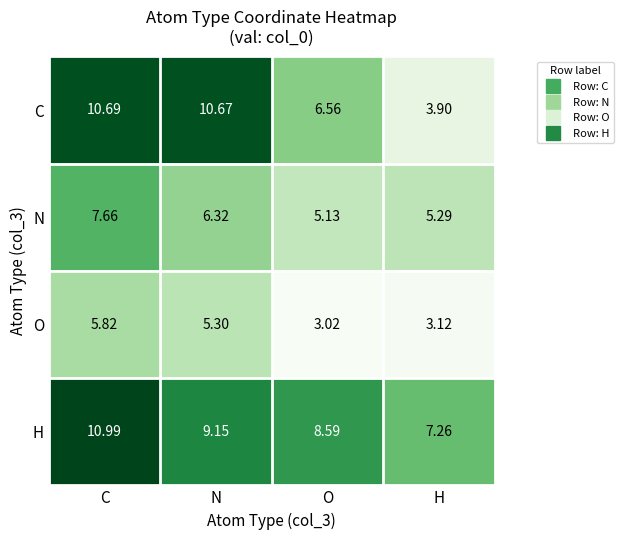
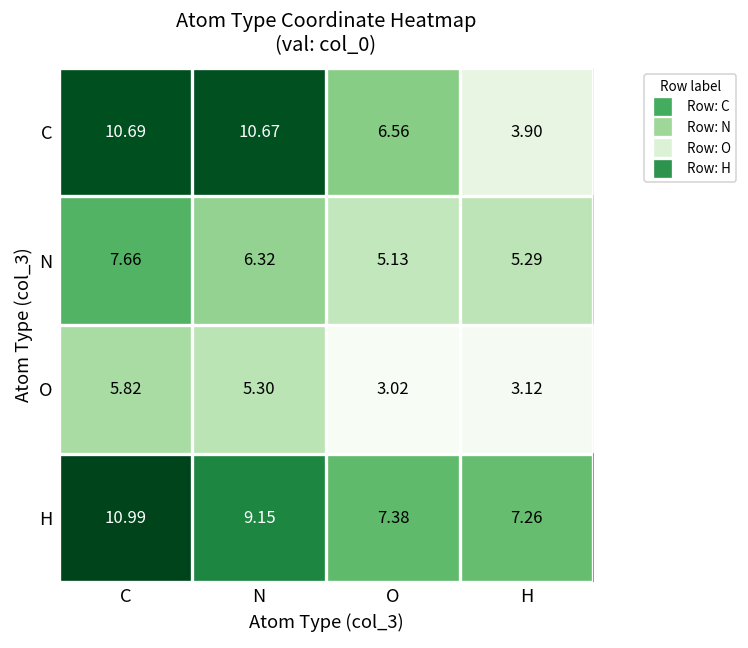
  {
    "C": {
      "C": 10.69,
      "N": 10.67,
      "O": 6.56,
      "H": 3.90
    },
    "N": {
      "C": 7.66,
      "N": 6.32,
      "O": 5.13,
      "H": 5.29
    },
    "O": {
      "C": 5.82,
      "N": 5.30,
      "O": 3.02,
      "H": 3.12
    },
    "H": {
      "C": 10.99,
      "N": 9.15,
-     "O": 8.59,
+     "O": 7.38,
      "H": 7.26
    }
  }
